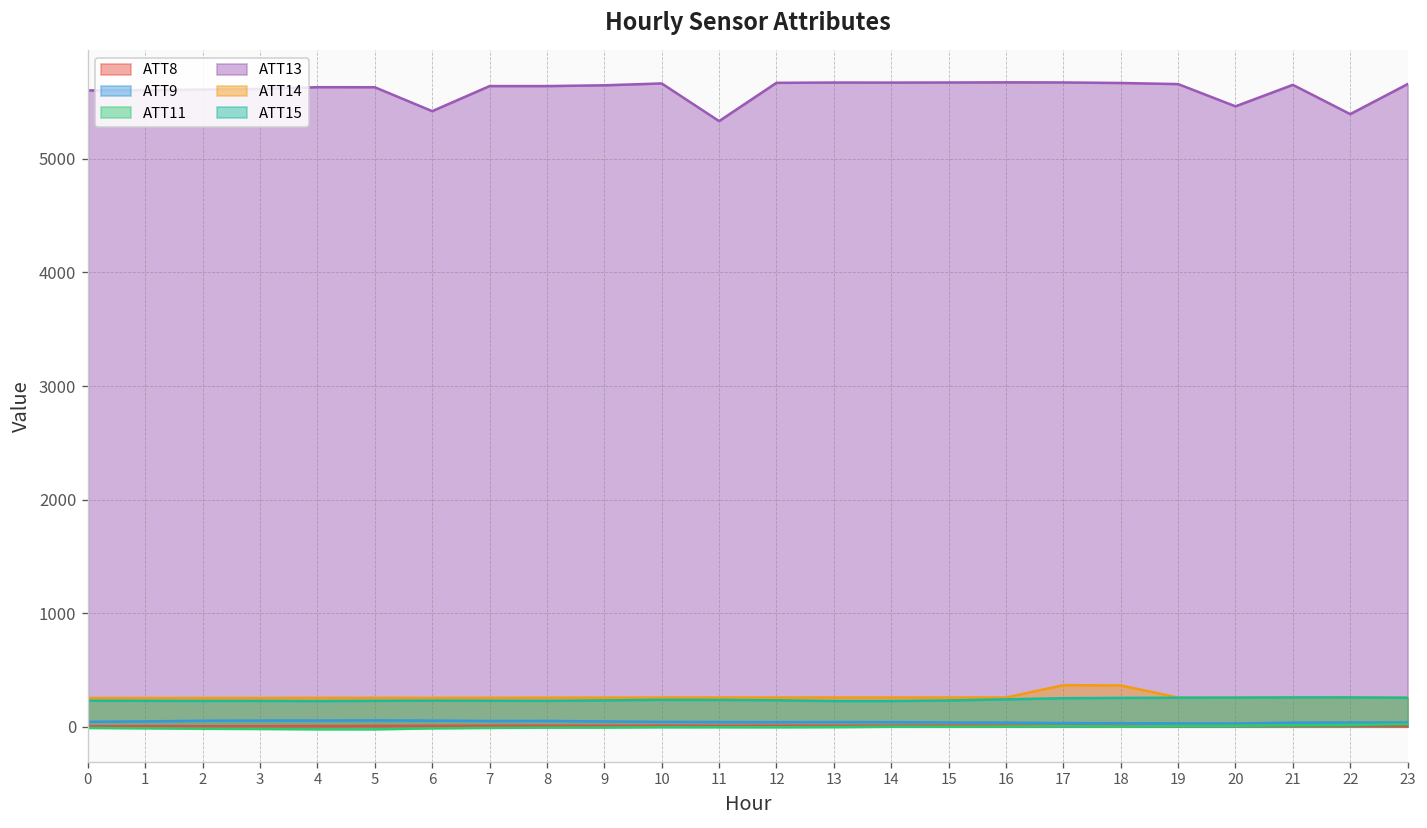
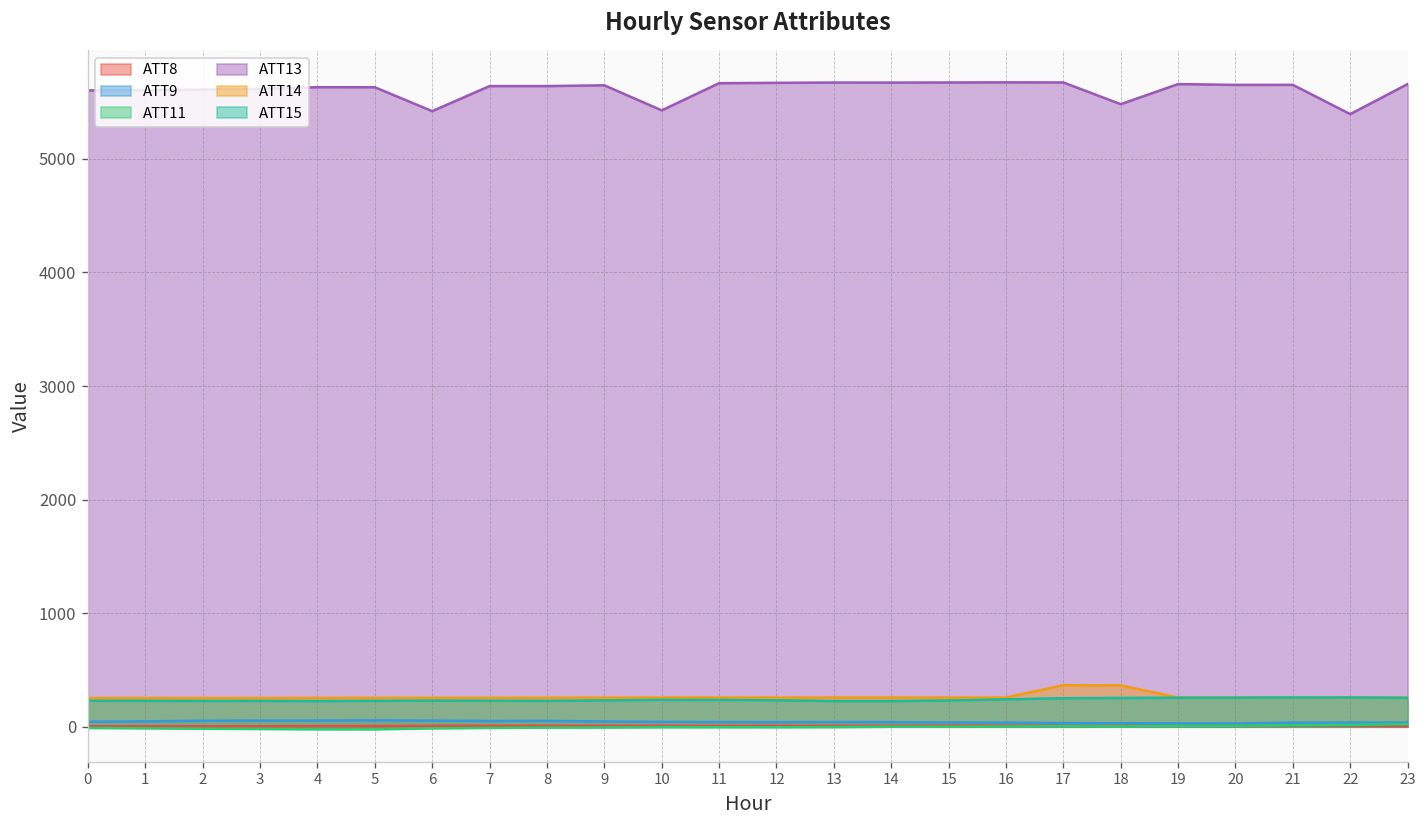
  {
    "ATT13": {
      "0": 5600,
      "4": 5600,
      "5": 5600,
      "6": 5400,
      "7": 5600,
      "8": 5600,
      "9": 5600,
-     "10": 5700,
-     "11": 5300,
+     "10": 5400,
+     "11": 5700,
      "12": 5700,
      "13": 5700,
      "14": 5700,
      "15": 5700,
      "16": 5700,
      "17": 5700,
-     "18": 5700,
+     "18": 5500,
      "19": 5700,
-     "20": 5500,
+     "20": 5700,
      "21": 5700,
      "22": 5400,
      "23": 5700
    },
    "ATT14": {
      "4": 300,
      "8": 300,
      "13": 300,
      "14": 300,
      "17": 400,
      "18": 400
    }
  }
